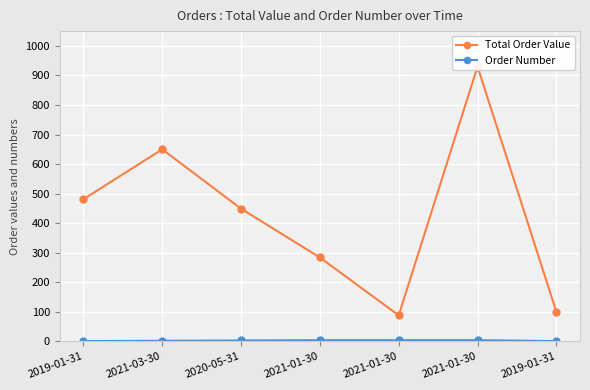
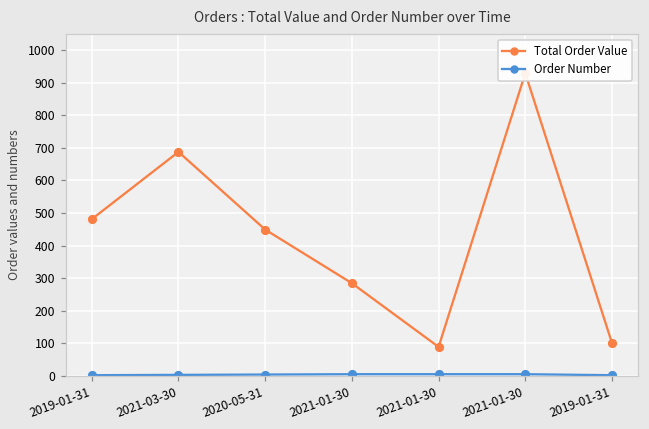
  {
    "Total Order Value": {
-     "2021-03-30": 650,
+     "2021-03-30": 690,
      "2020-05-31": 450
    },
    "Order Number": {
      "2021-03-30": 0,
      "2020-05-31": 0
    }
  }
